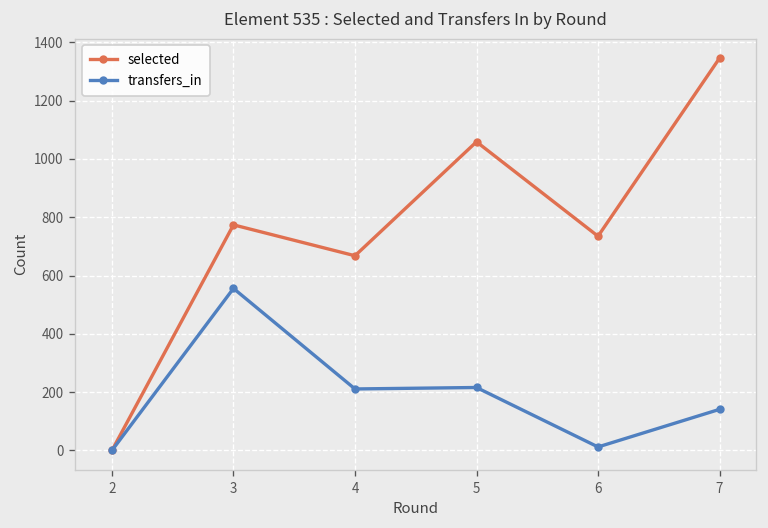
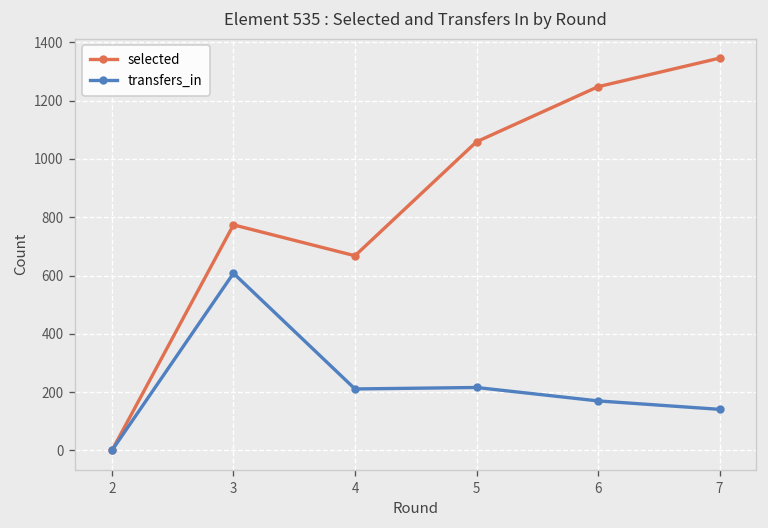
  {
    "selected": {
      "3": 770,
      "4": 670,
      "5": 1060,
-     "6": 740,
+     "6": 1250,
      "7": 1350
    },
    "transfers_in": {
-     "3": 560,
+     "3": 610,
      "4": 210,
      "5": 220,
-     "6": 10,
+     "6": 170,
      "7": 140
    }
  }
